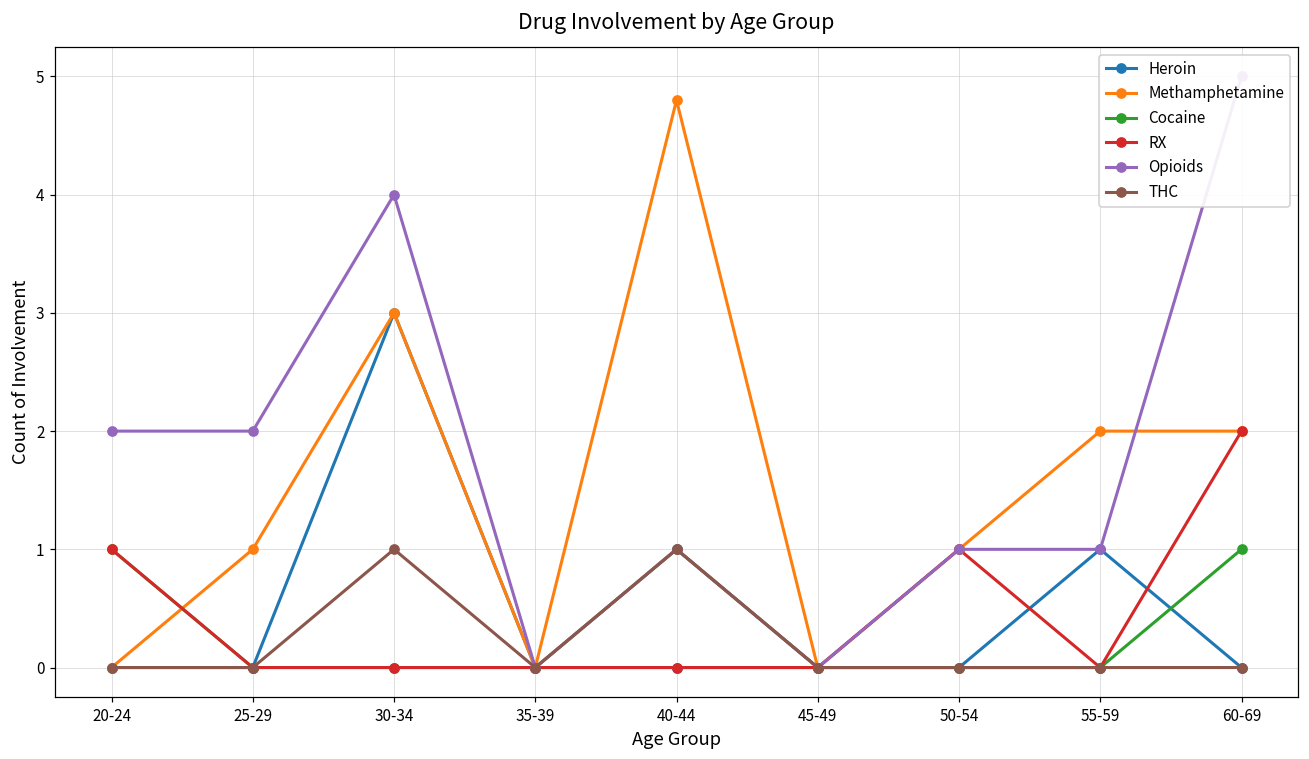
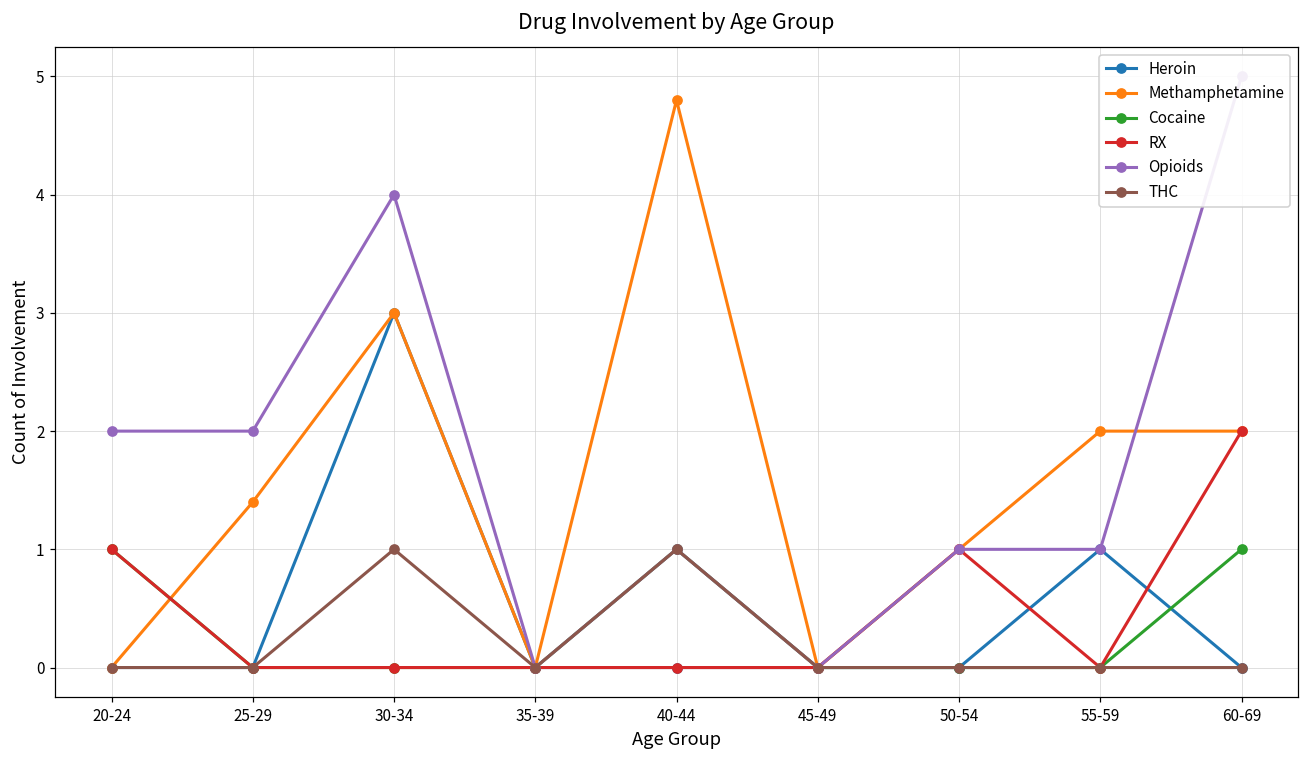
  {
    "Methamphetamine": {
-     "25-29": 1.0,
+     "25-29": 1.4,
      "40-44": 4.8,
      "55-59": 2.0
    },
    "Cocaine": {
      "60-69": 1.0
    },
    "Opioids": {
      "20-24": 2.0,
      "25-29": 2.0,
      "30-34": 4.0
    },
    "THC": {
      "30-34": 1.0
    }
  }
